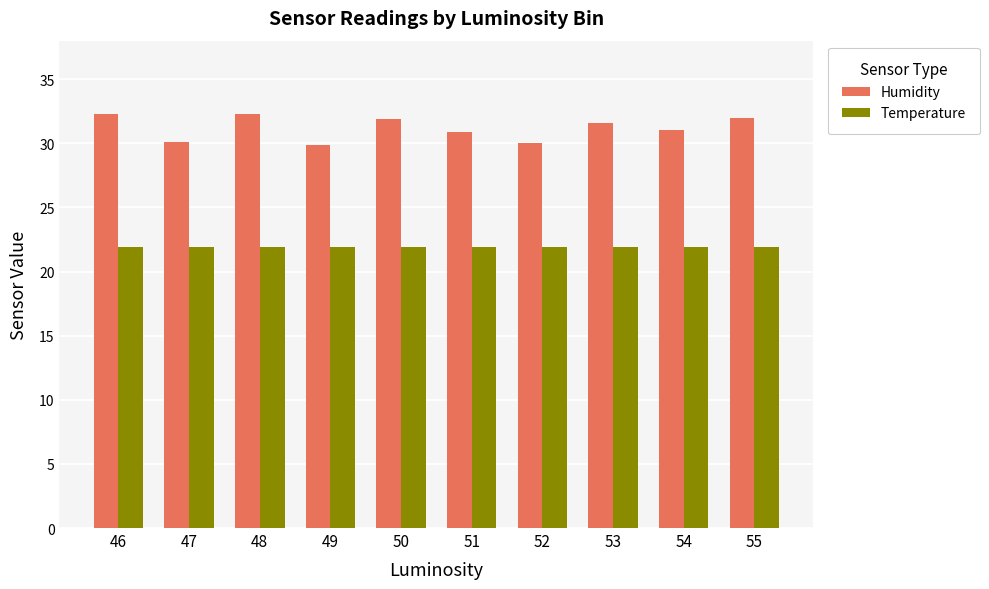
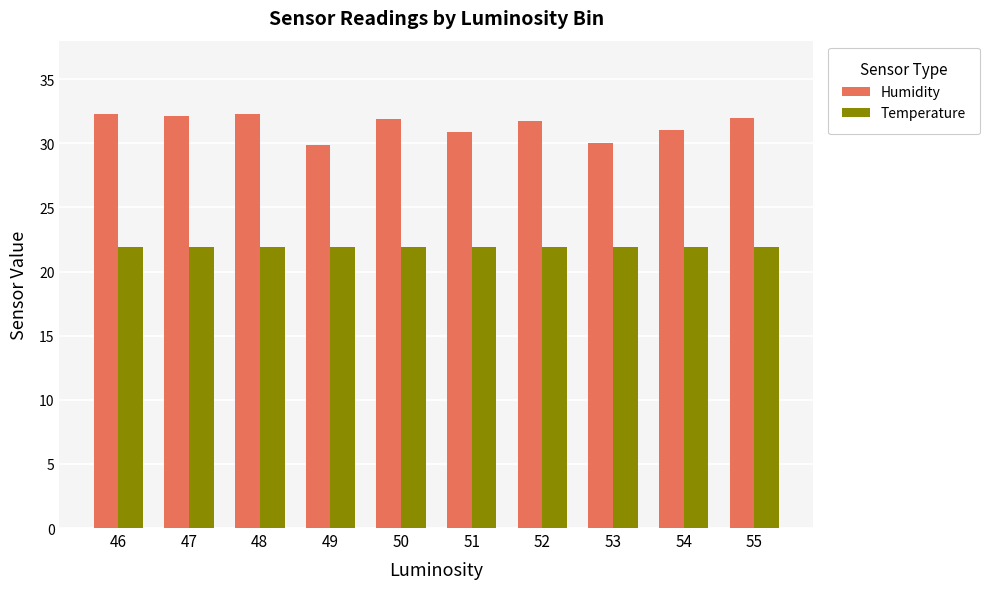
  {
    "Humidity": {
      "46": 32.3,
-     "47": 30.1,
+     "47": 32.1,
      "48": 32.3,
      "49": 29.9,
      "50": 31.9,
      "51": 30.9,
-     "52": 30.0,
-     "53": 31.6,
+     "52": 31.7,
+     "53": 30.0,
      "54": 31.0,
      "55": 32.0
    },
    "Temperature": {
      "46": 21.9,
      "47": 21.9,
      "48": 21.9,
      "49": 21.9,
      "50": 21.9,
      "51": 21.9,
      "52": 21.9,
      "53": 21.9,
      "54": 21.9,
      "55": 21.9
    }
  }
